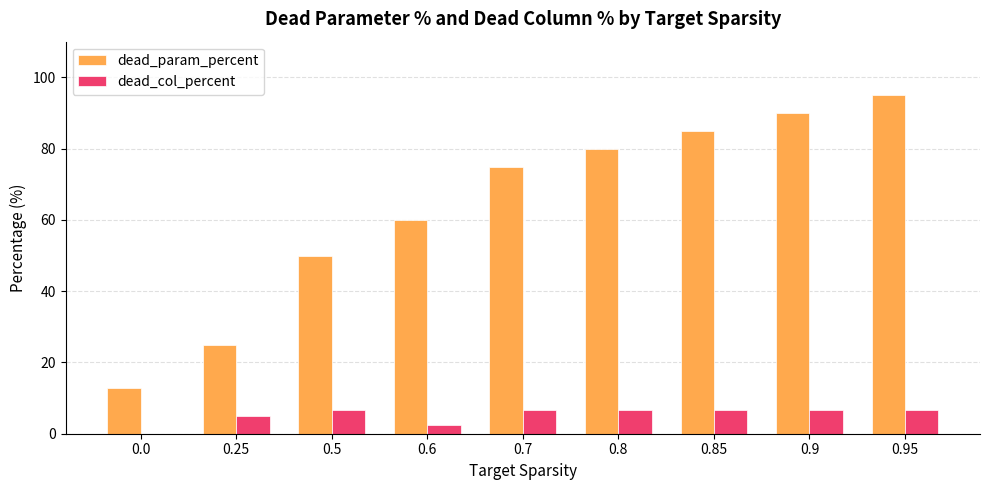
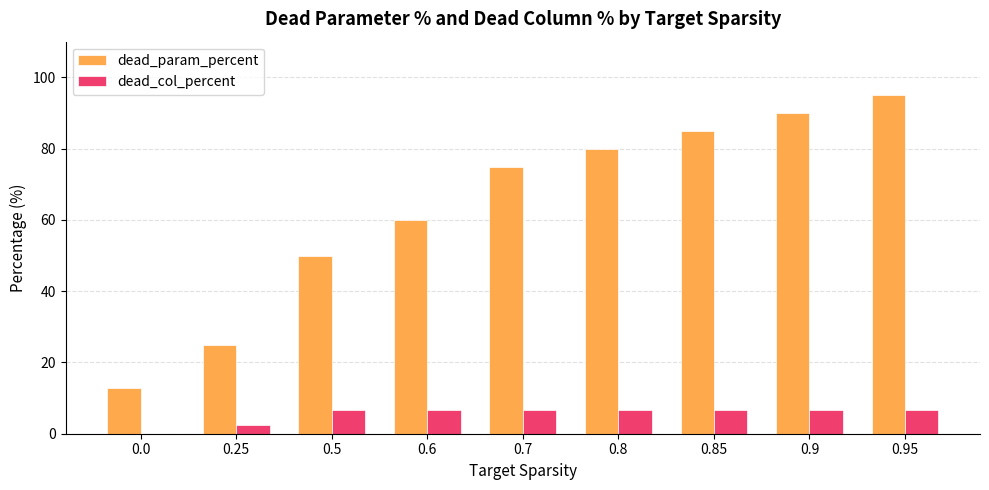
  {
    "dead_param_percent": {
      "0.0": 13,
      "0.25": 25,
      "0.5": 50,
      "0.6": 60,
      "0.7": 75,
      "0.8": 80,
      "0.85": 85,
      "0.9": 90,
      "0.95": 95
    },
    "dead_col_percent": {
      "0.0": 0,
-     "0.25": 5,
+     "0.25": 2,
      "0.5": 7,
-     "0.6": 3,
+     "0.6": 7,
      "0.7": 7,
      "0.8": 7,
      "0.85": 7,
      "0.9": 7,
      "0.95": 7
    }
  }
